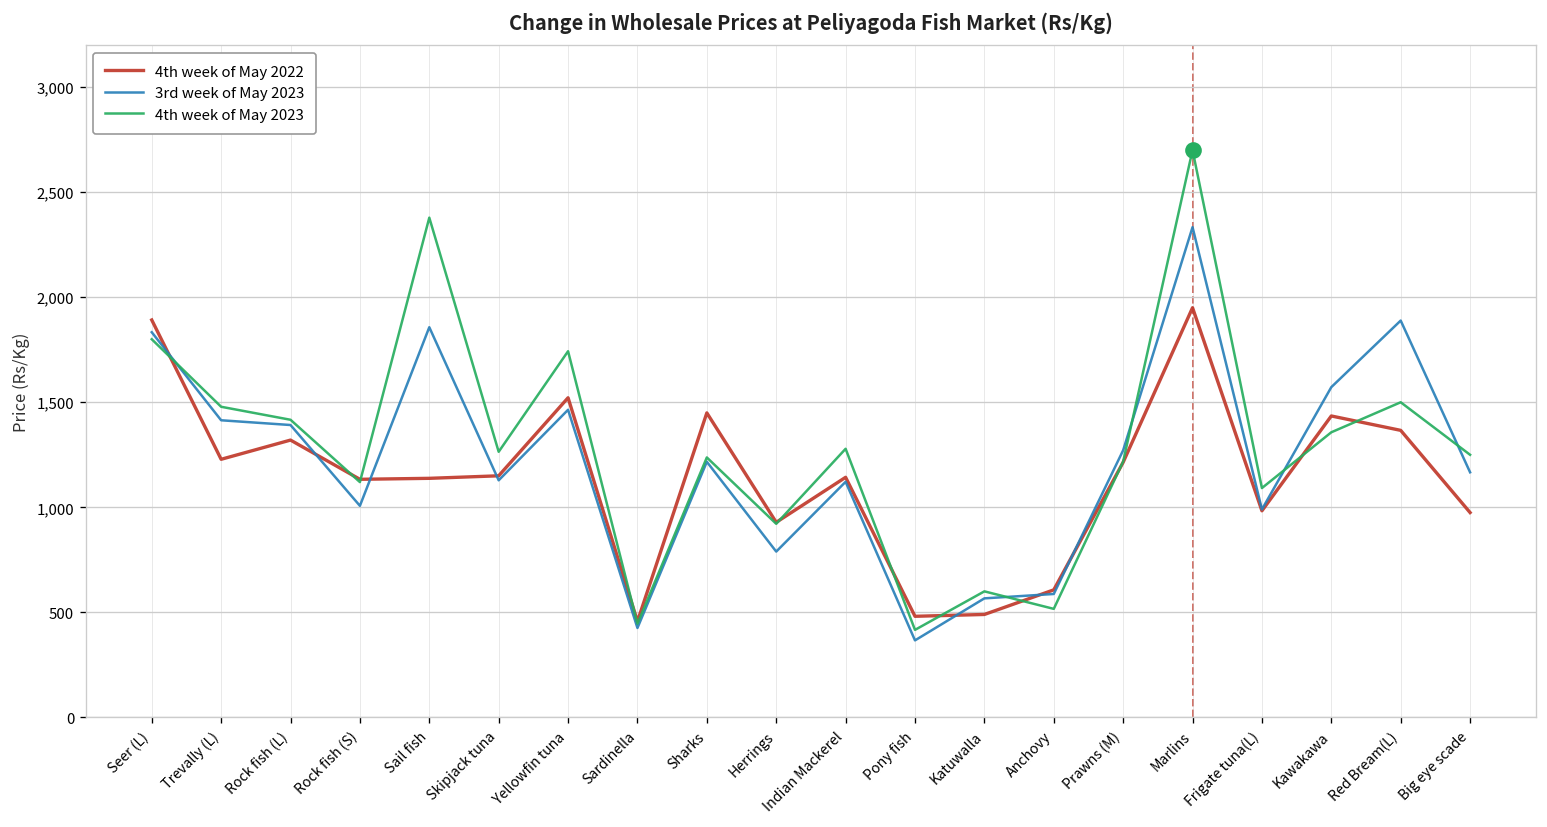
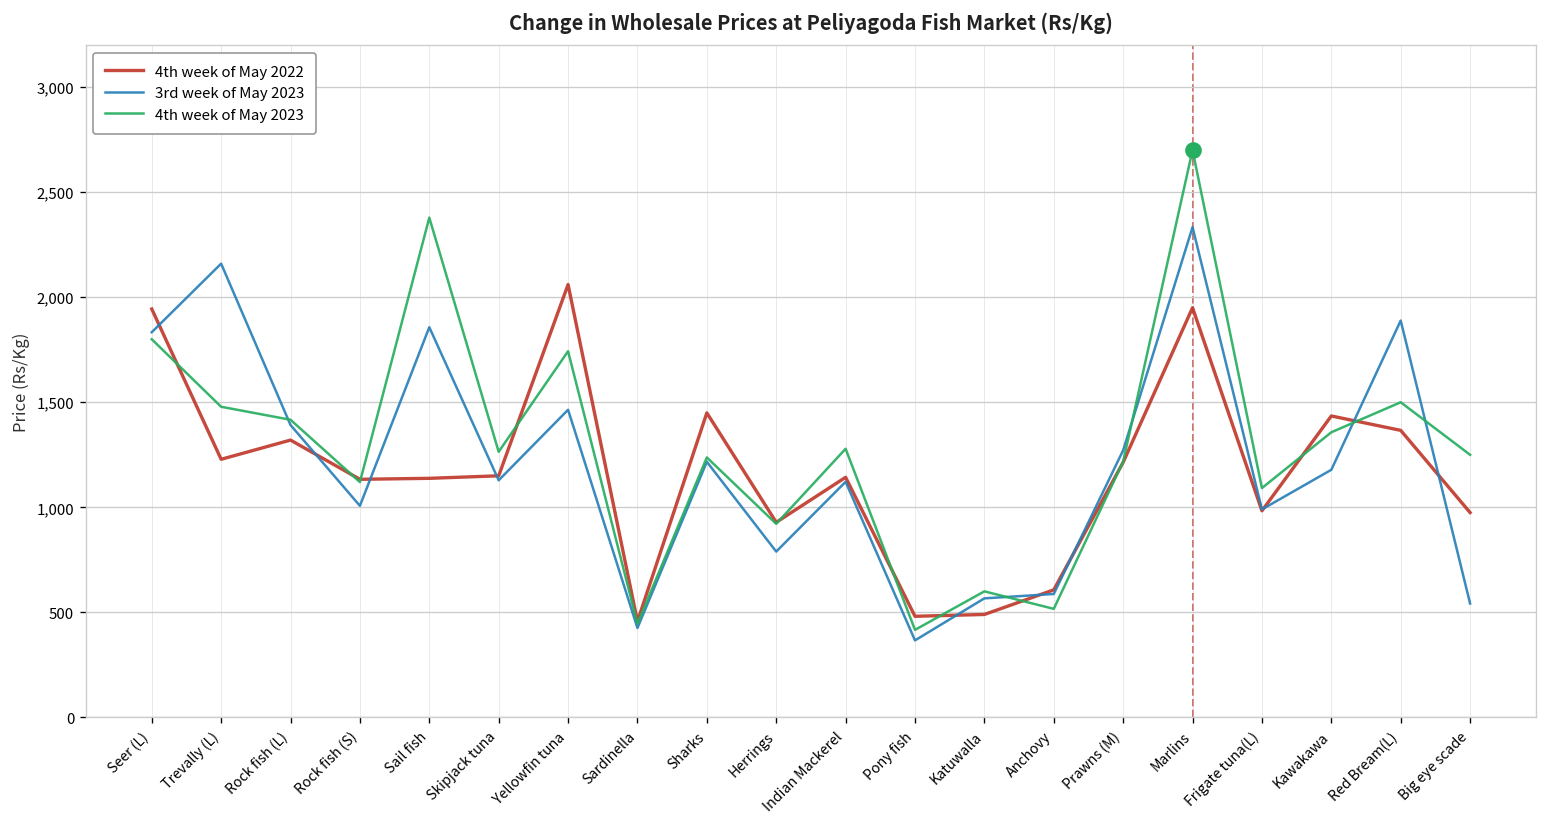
  {
    "4th week of May 2022": {
-     "Seer (L)": "1,890",
+     "Seer (L)": "1,940",
      "Trevally (L)": "1,230",
      "Rock fish (L)": "1,320",
      "Sail fish": "1,140",
      "Skipjack tuna": "1,150",
-     "Yellowfin tuna": "1,520",
+     "Yellowfin tuna": "2,060",
      "Sharks": "1,450",
      "Indian Mackerel": "1,140",
      "Pony fish": "480",
      "Katuwalla": "490",
      "Anchovy": "610",
      "Marlins": "1,950",
      "Kawakawa": "1,430",
      "Red Bream(L)": "1,370",
      "Big eye scade": "980"
    },
    "3rd week of May 2023": {
      "Seer (L)": "1,830",
-     "Trevally (L)": "1,410",
+     "Trevally (L)": "2,160",
      "Rock fish (L)": "1,390",
      "Rock fish (S)": "1,010",
      "Sail fish": "1,860",
      "Skipjack tuna": "1,130",
      "Yellowfin tuna": "1,460",
      "Sardinella": "430",
      "Sharks": "1,220",
      "Herrings": "790",
      "Indian Mackerel": "1,120",
      "Pony fish": "370",
      "Katuwalla": "570",
      "Anchovy": "590",
      "Prawns (M)": "1,270",
      "Marlins": "2,330",
-     "Kawakawa": "1,570",
+     "Kawakawa": "1,180",
      "Red Bream(L)": "1,890",
-     "Big eye scade": "1,170"
+     "Big eye scade": "540"
    }
  }
